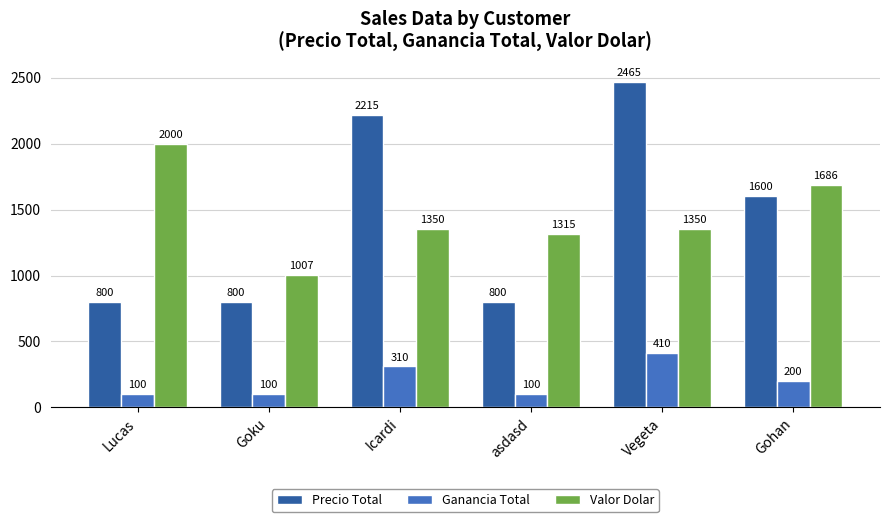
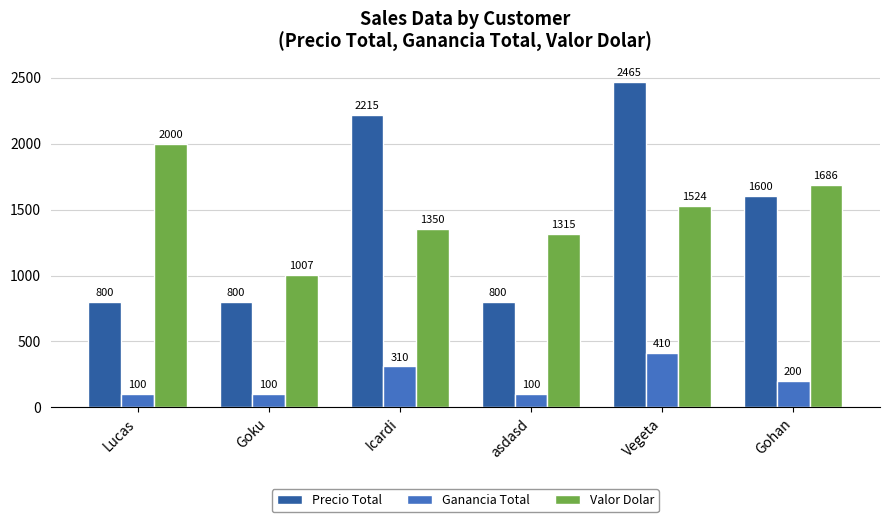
  {
    "Valor Dolar": {
      "Lucas": 2000,
      "Goku": 1007,
      "Icardi": 1350,
      "asdasd": 1315,
-     "Vegeta": 1350,
+     "Vegeta": 1524,
      "Gohan": 1686
    }
  }
